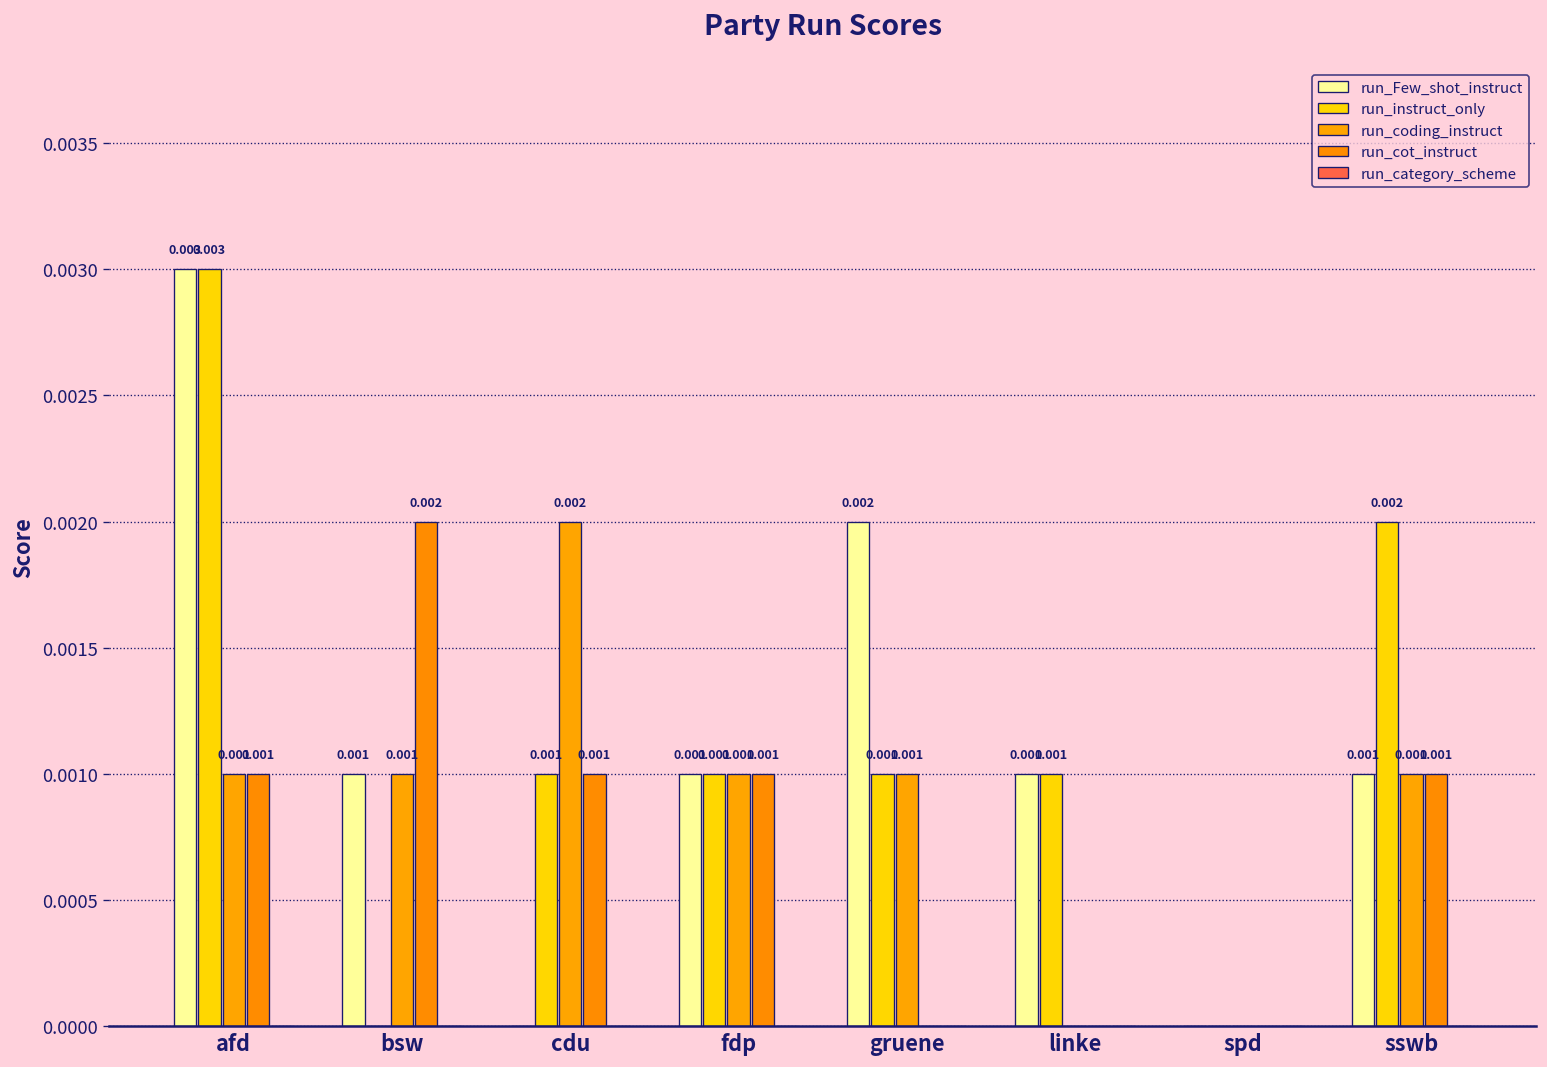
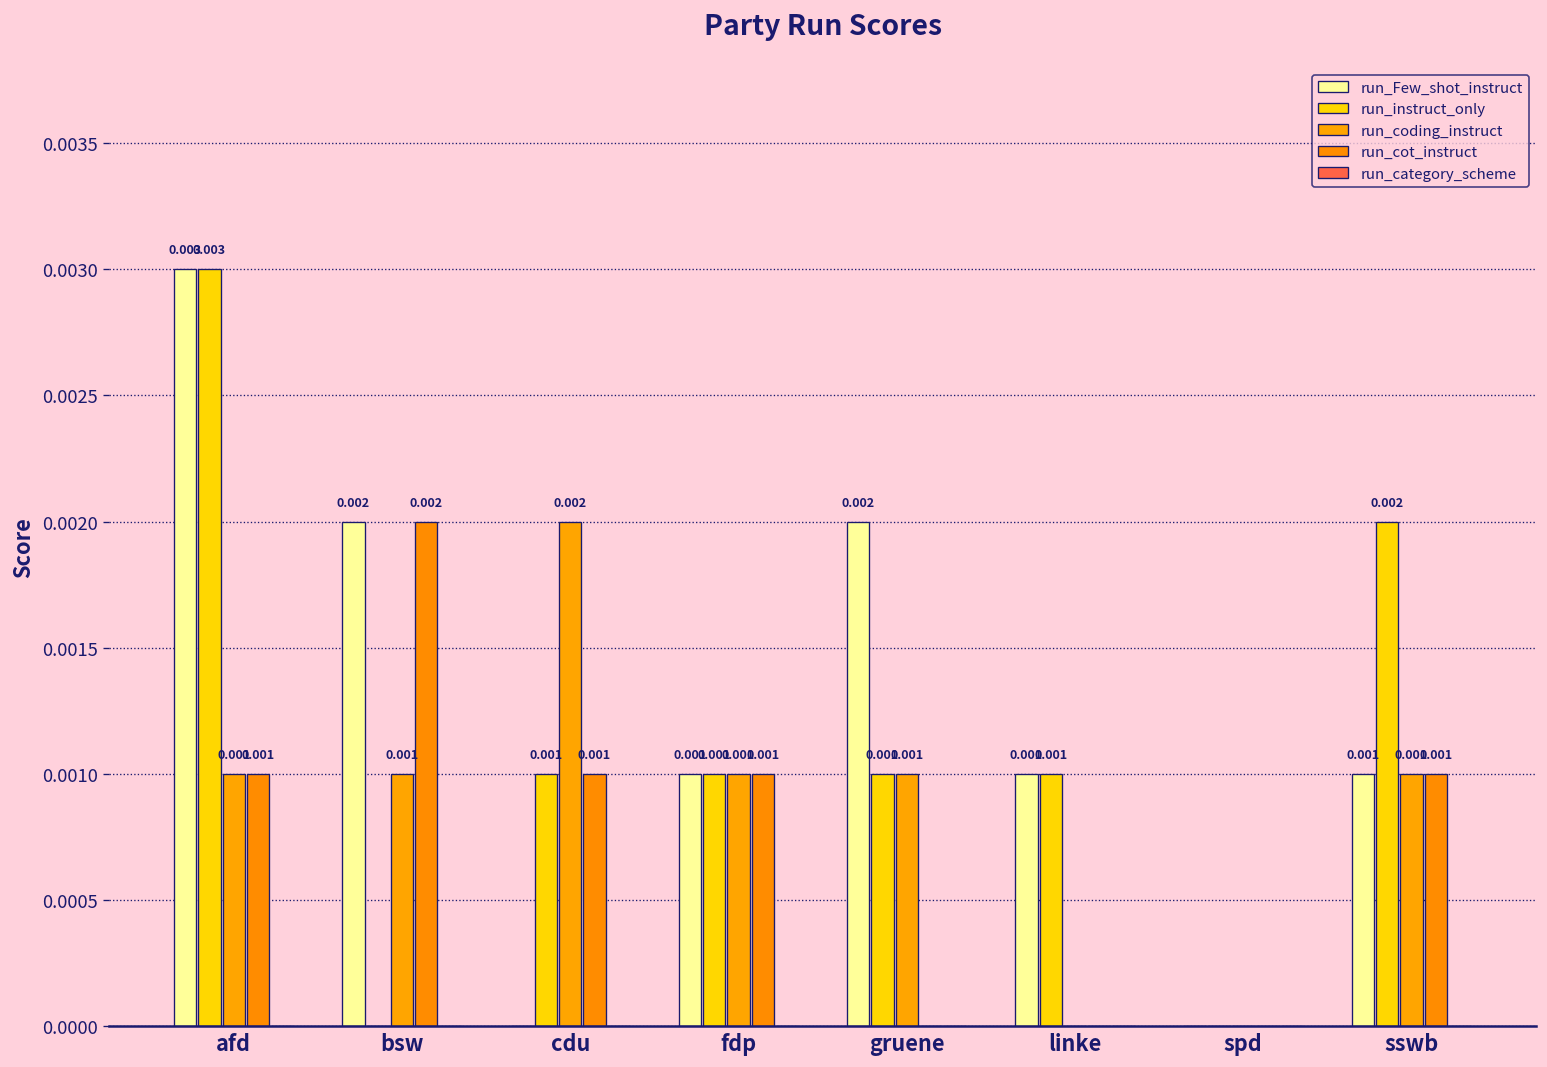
  {
    "run_Few_shot_instruct": {
-     "bsw": 0.001,
+     "bsw": 0.002,
      "gruene": 0.002,
      "sswb": 0.001
    },
    "run_category_scheme": {
      "afd": 0.00000,
      "bsw": 0.00000,
      "cdu": 0.00000,
      "fdp": 0.00000,
      "gruene": 0.00000,
      "linke": 0.00000,
      "spd": 0.00000,
      "sswb": 0.00000
    }
  }
